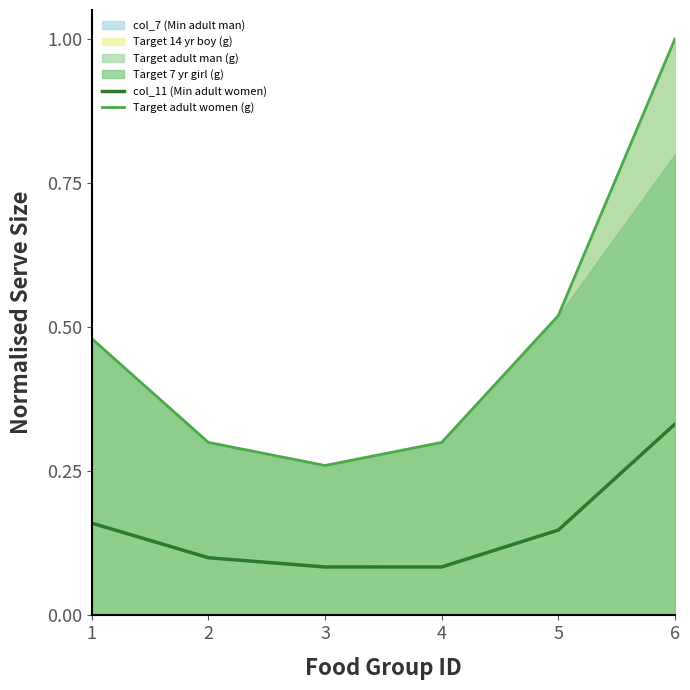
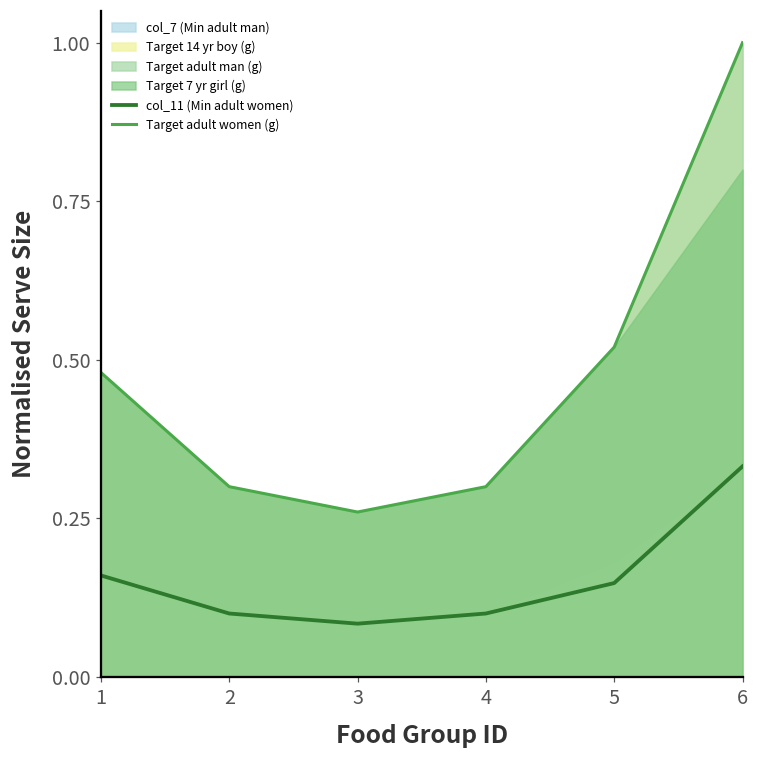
  {
    "col_11 (Min adult women)": {
      "1": 0.16,
      "2": 0.10,
      "3": 0.08,
-     "4": 0.08,
+     "4": 0.10,
      "5": 0.15,
      "6": 0.33
    }
  }
